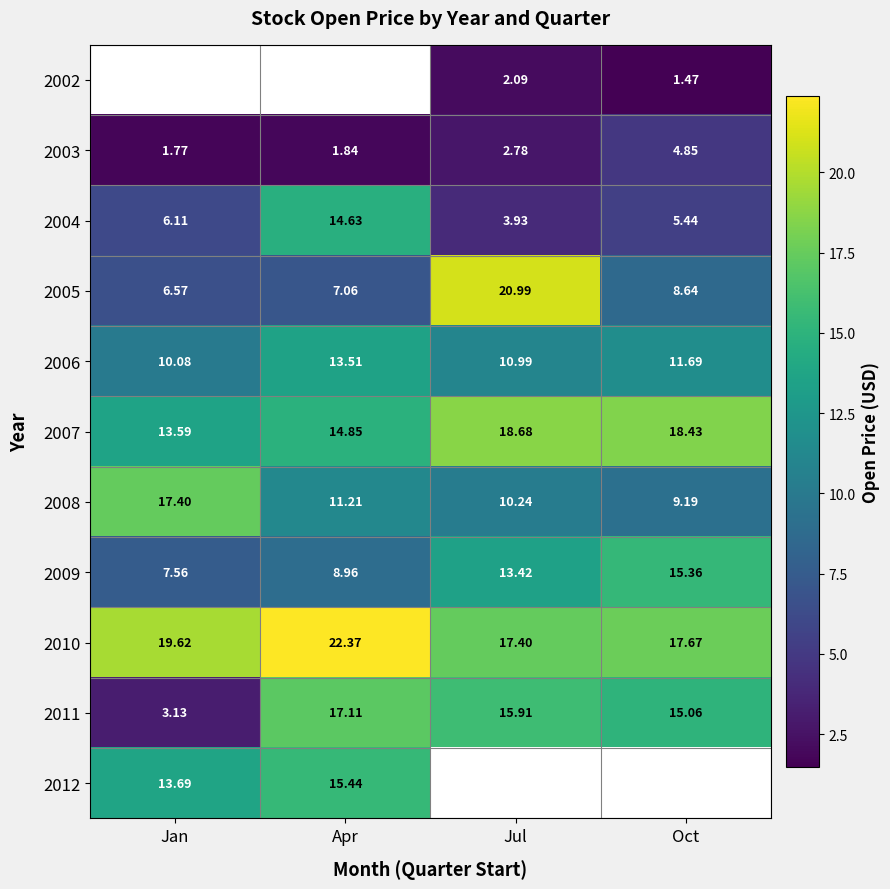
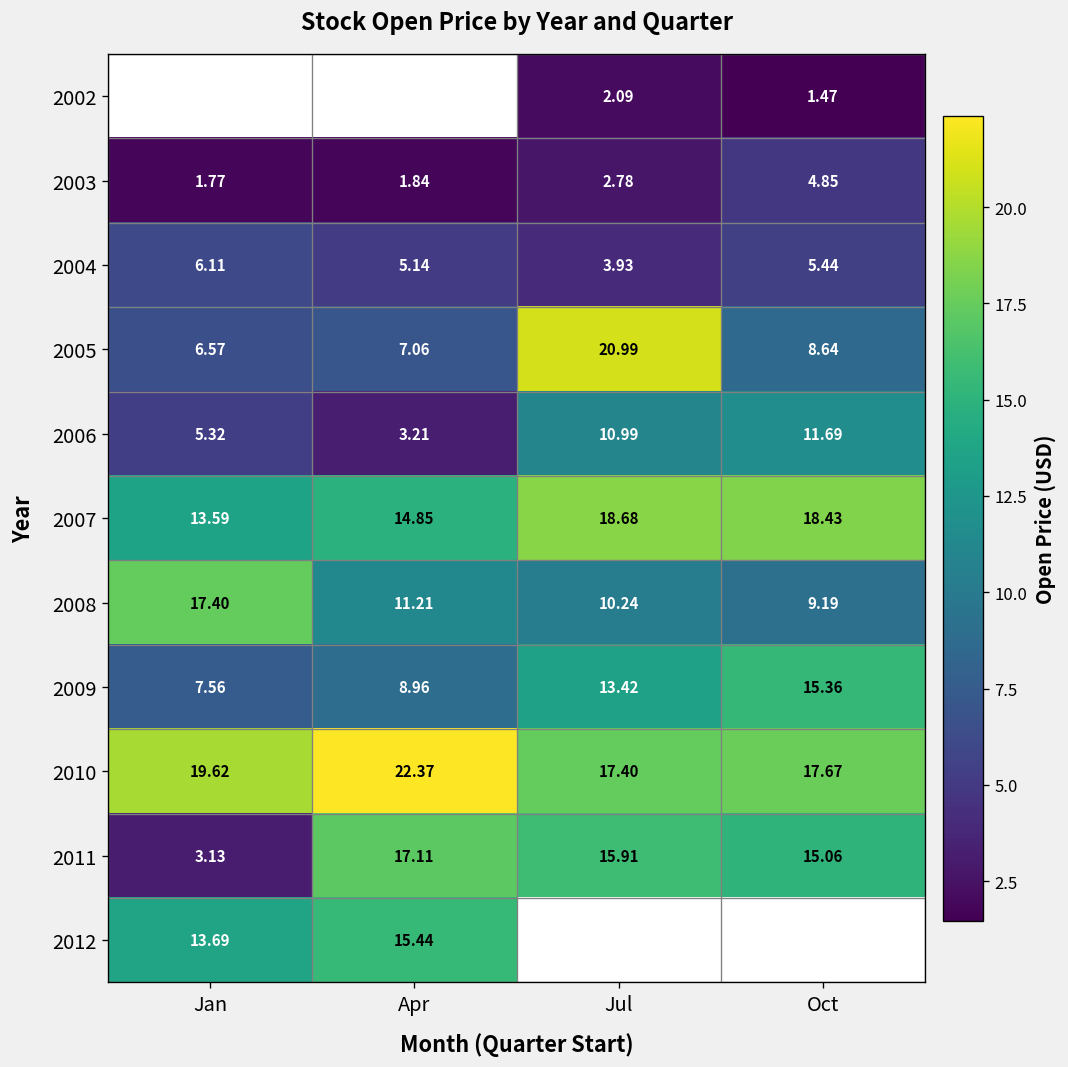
  {
    "2002": {
      "Jul": 2.09,
      "Oct": 1.47
    },
    "2003": {
      "Jan": 1.77,
      "Apr": 1.84,
      "Jul": 2.78,
      "Oct": 4.85
    },
    "2004": {
      "Jan": 6.11,
-     "Apr": 14.63,
+     "Apr": 5.14,
      "Jul": 3.93,
      "Oct": 5.44
    },
    "2005": {
      "Jan": 6.57,
      "Apr": 7.06,
      "Jul": 20.99,
      "Oct": 8.64
    },
    "2006": {
-     "Jan": 10.08,
-     "Apr": 13.51,
+     "Jan": 5.32,
+     "Apr": 3.21,
      "Jul": 10.99,
      "Oct": 11.69
    },
    "2007": {
      "Jan": 13.59,
      "Apr": 14.85,
      "Jul": 18.68,
      "Oct": 18.43
    },
    "2008": {
      "Jan": 17.40,
      "Apr": 11.21,
      "Jul": 10.24,
      "Oct": 9.19
    },
    "2009": {
      "Jan": 7.56,
      "Apr": 8.96,
      "Jul": 13.42,
      "Oct": 15.36
    },
    "2010": {
      "Jan": 19.62,
      "Apr": 22.37,
      "Jul": 17.40,
      "Oct": 17.67
    },
    "2011": {
      "Jan": 3.13,
      "Apr": 17.11,
      "Jul": 15.91,
      "Oct": 15.06
    },
    "2012": {
      "Jan": 13.69,
      "Apr": 15.44
    }
  }
